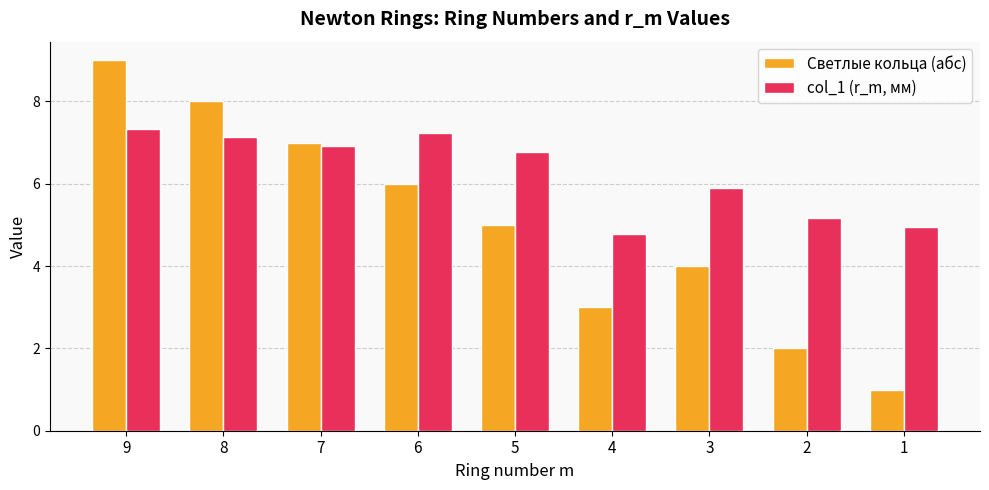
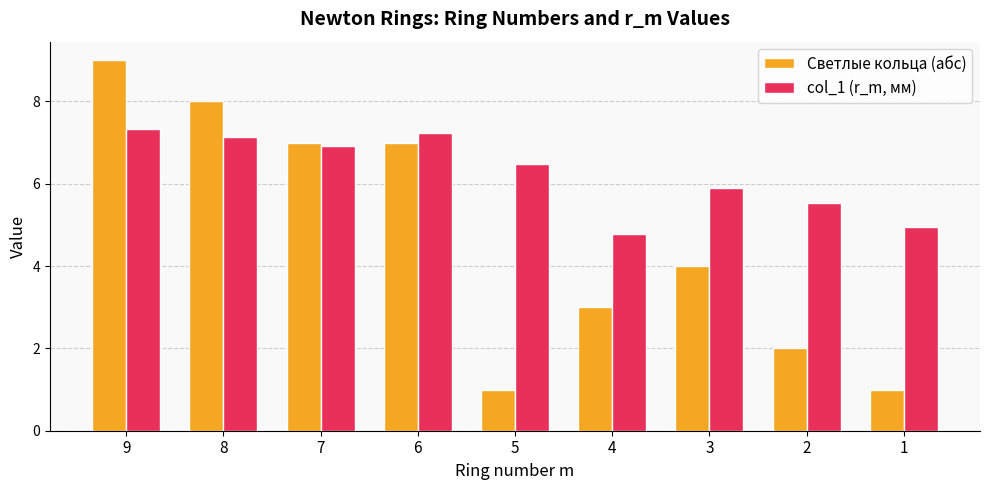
  {
    "Светлые кольца (абс)": {
      "9": 9,
      "8": 8,
      "7": 7,
-     "6": 6,
-     "5": 5,
+     "6": 7,
+     "5": 1,
      "4": 3,
      "3": 4,
      "2": 2,
      "1": 1
    },
    "col_1 (r_m, мм)": {
      "9": 7.3,
      "8": 7.1,
      "7": 6.9,
      "6": 7.2,
-     "5": 6.8,
+     "5": 6.5,
      "4": 4.8,
      "3": 5.9,
-     "2": 5.2,
+     "2": 5.5,
      "1": 5.0
    }
  }
